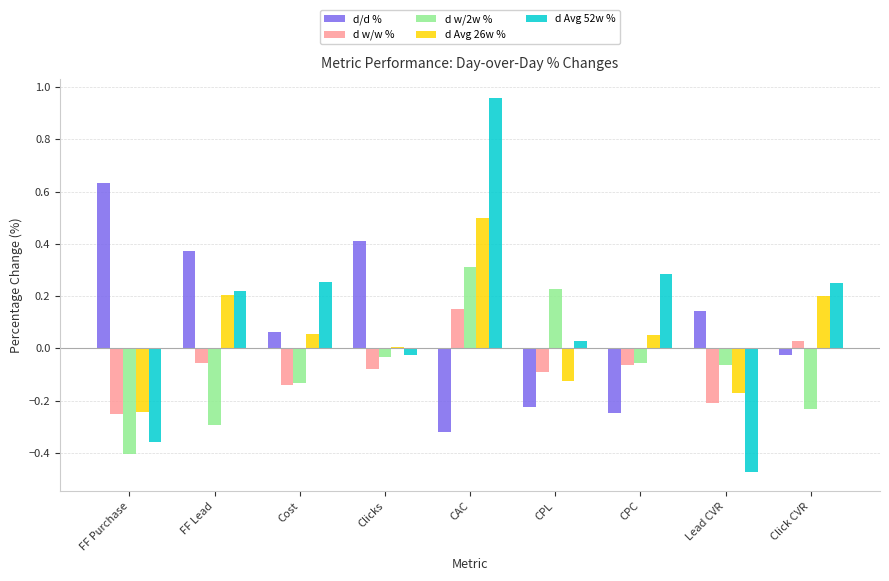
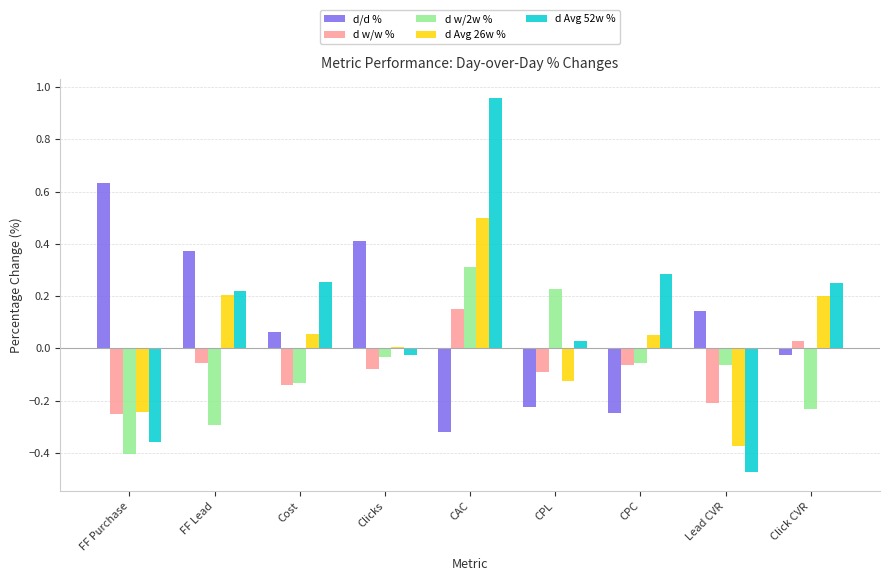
  {
    "d/d %": {
      "FF Purchase": 0.63,
      "FF Lead": 0.37,
      "Cost": 0.06,
      "Clicks": 0.41,
      "CAC": -0.32,
      "CPL": -0.23,
      "CPC": -0.25,
      "Lead CVR": 0.14,
      "Click CVR": -0.03
    },
    "d w/w %": {
      "FF Purchase": -0.25,
      "FF Lead": -0.05,
      "Cost": -0.14,
      "Clicks": -0.08,
      "CAC": 0.15,
      "CPL": -0.09,
      "CPC": -0.06,
      "Lead CVR": -0.21,
      "Click CVR": 0.03
    },
    "d w/2w %": {
      "FF Purchase": -0.40,
      "FF Lead": -0.29,
      "Cost": -0.13,
      "Clicks": -0.03,
      "CAC": 0.31,
      "CPL": 0.23,
      "CPC": -0.05,
      "Lead CVR": -0.06,
      "Click CVR": -0.23
    },
    "d Avg 26w %": {
      "FF Purchase": -0.24,
      "FF Lead": 0.21,
      "Cost": 0.06,
      "CAC": 0.50,
      "CPL": -0.12,
      "CPC": 0.05,
-     "Lead CVR": -0.17,
+     "Lead CVR": -0.37,
      "Click CVR": 0.20
    },
    "d Avg 52w %": {
      "FF Purchase": -0.36,
      "FF Lead": 0.22,
      "Cost": 0.26,
      "Clicks": -0.02,
      "CAC": 0.96,
      "CPL": 0.03,
      "CPC": 0.29,
      "Lead CVR": -0.48,
      "Click CVR": 0.25
    }
  }
